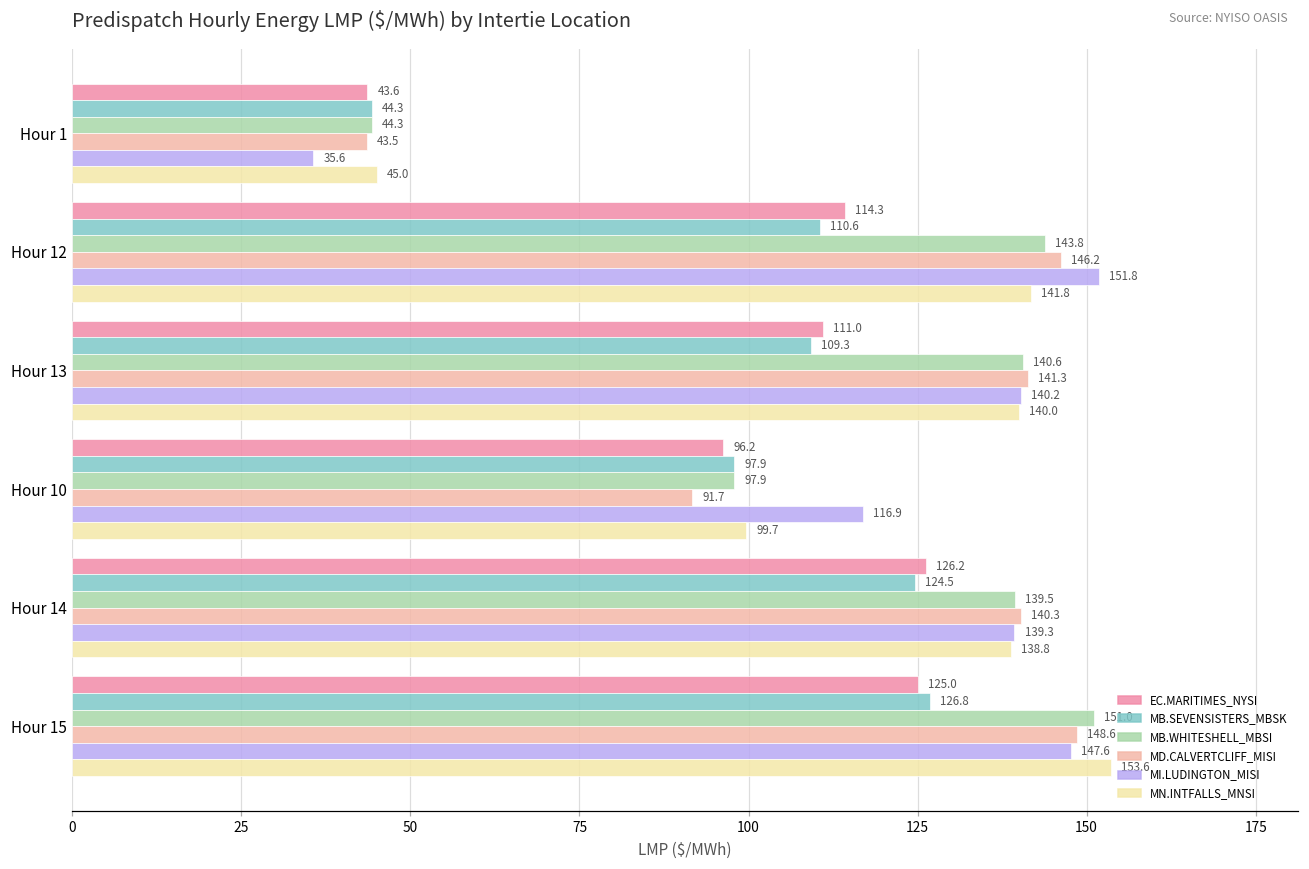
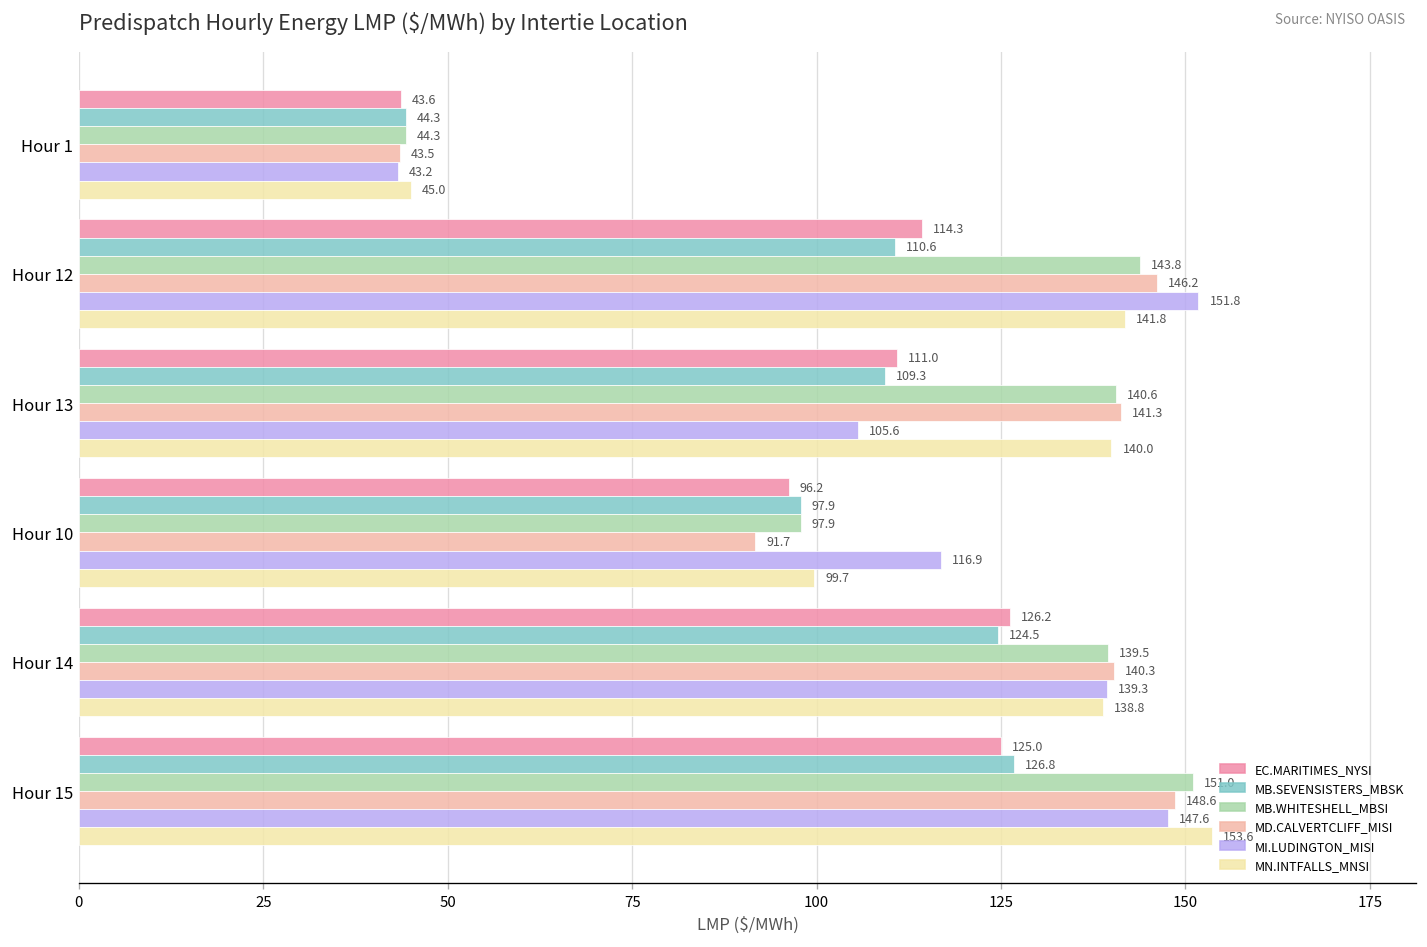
  {
    "MI.LUDINGTON_MISI": {
-     "Hour 1": 35.6,
+     "Hour 1": 43.2,
      "Hour 12": 151.8,
-     "Hour 13": 140.2,
+     "Hour 13": 105.6,
      "Hour 10": 116.9,
      "Hour 14": 139.3,
      "Hour 15": 147.6
    }
  }
